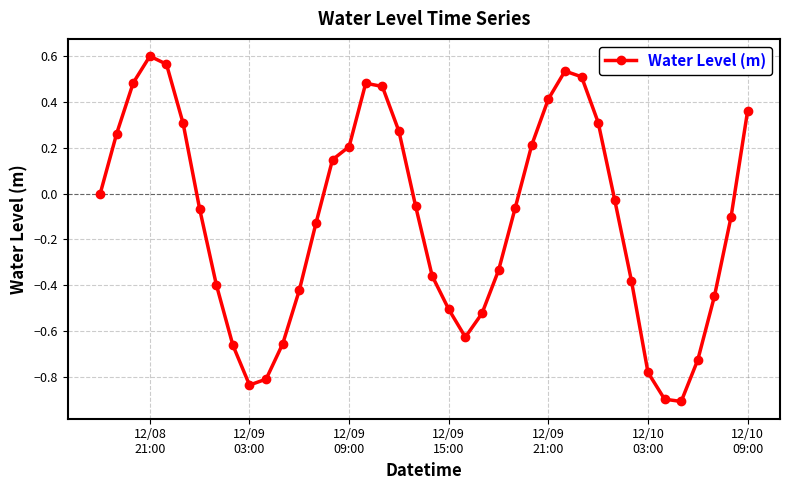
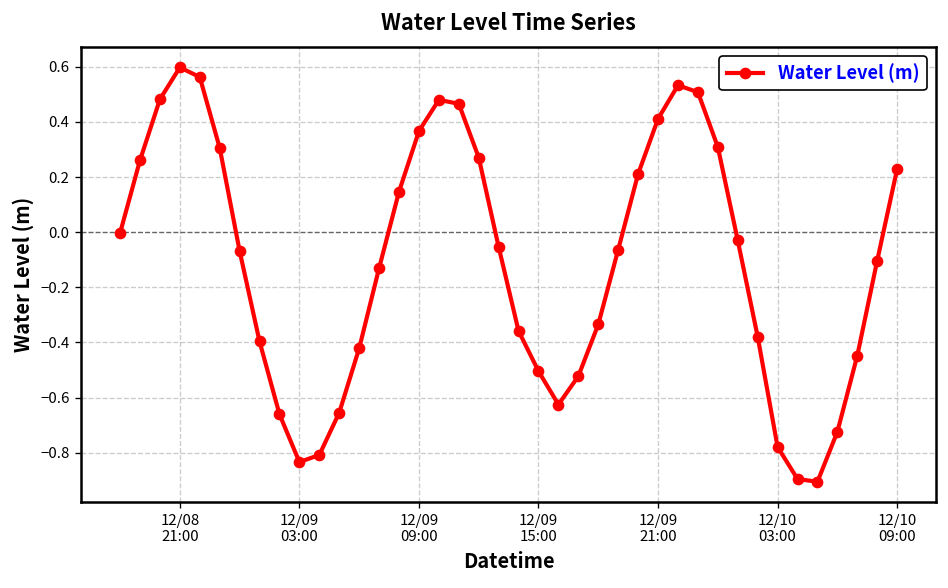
  {
    "12/08 21:00": 0.60,
    "12/09 03:00": -0.83,
-   "12/09 09:00": 0.20,
+   "12/09 09:00": 0.37,
    "12/09 15:00": -0.50,
    "12/09 21:00": 0.41,
    "12/10 03:00": -0.78,
-   "12/10 09:00": 0.36
+   "12/10 09:00": 0.23
  }
